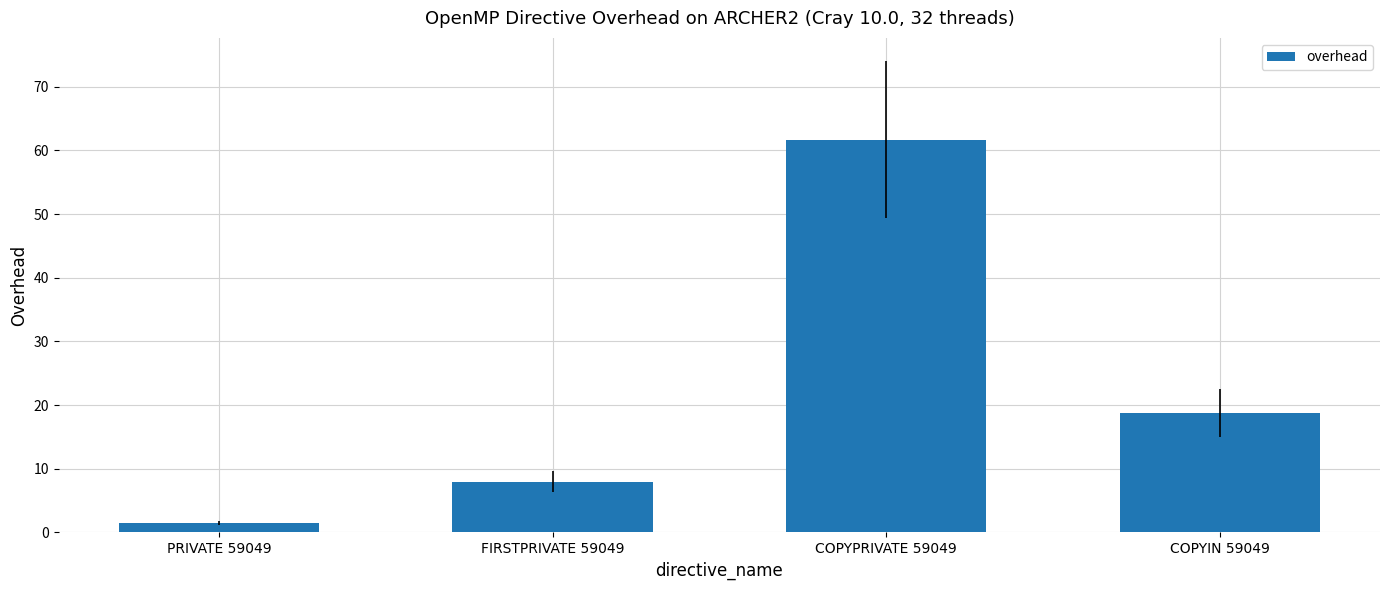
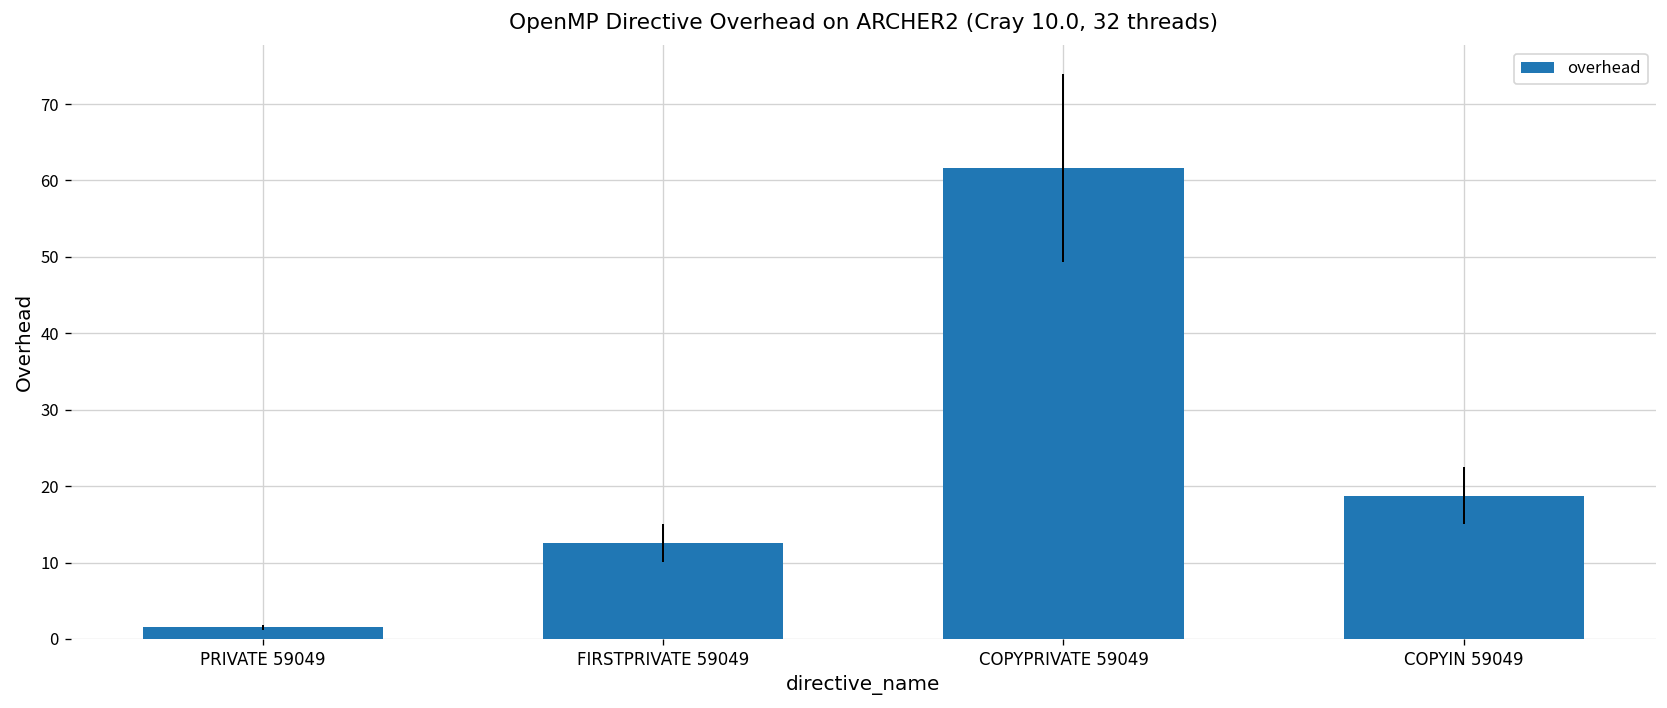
  {
    "PRIVATE 59049": 2,
-   "FIRSTPRIVATE 59049": 8,
+   "FIRSTPRIVATE 59049": 13,
    "COPYPRIVATE 59049": 62,
    "COPYIN 59049": 19
  }
